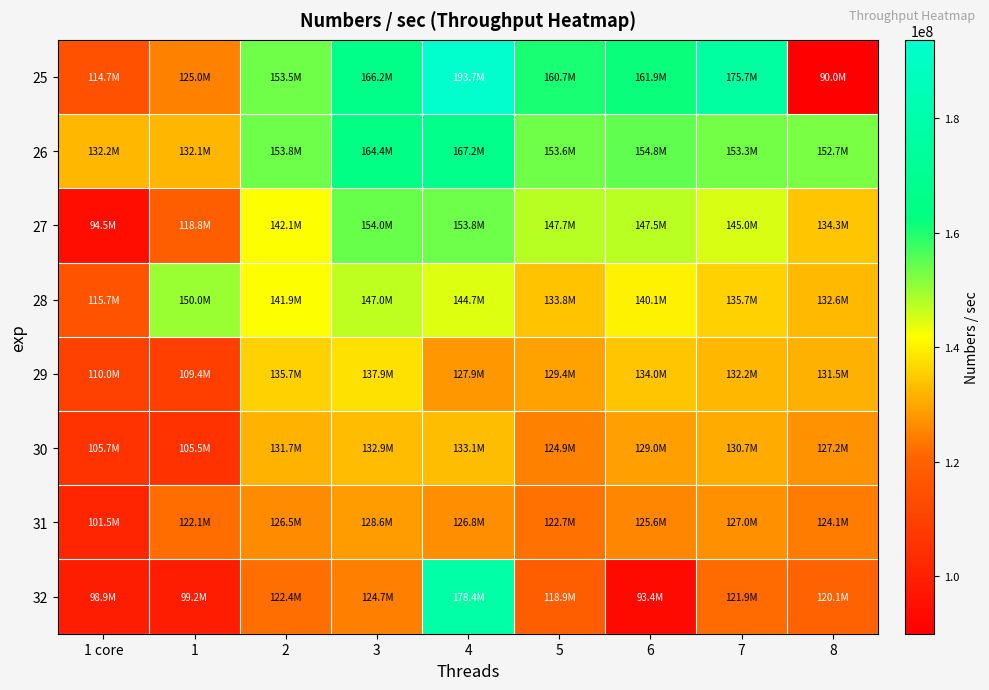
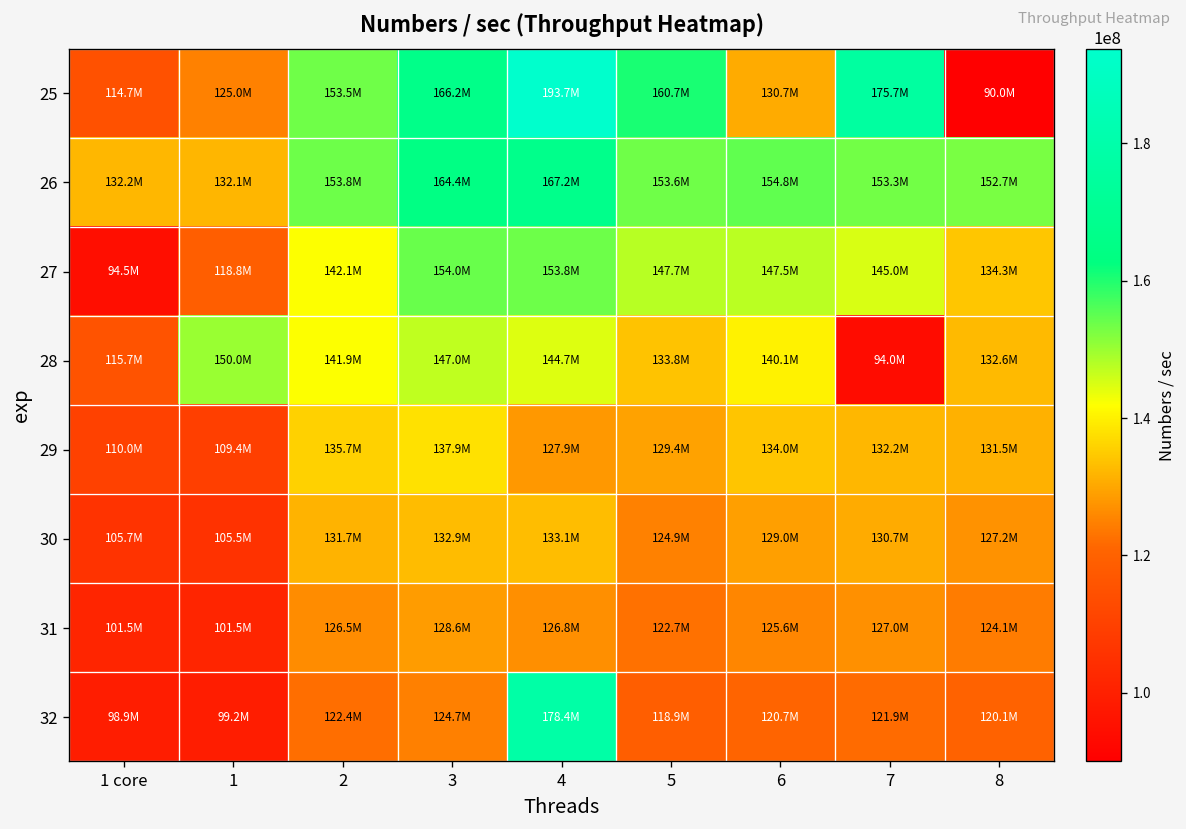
  {
    "25": {
      "1 core": "114.7M",
      "1": "125.0M",
      "2": "153.5M",
      "3": "166.2M",
      "4": "193.7M",
      "5": "160.7M",
-     "6": "161.9M",
+     "6": "130.7M",
      "7": "175.7M",
      "8": "90.0M"
    },
    "26": {
      "1 core": "132.2M",
      "1": "132.1M",
      "2": "153.8M",
      "3": "164.4M",
      "4": "167.2M",
      "5": "153.6M",
      "6": "154.8M",
      "7": "153.3M",
      "8": "152.7M"
    },
    "27": {
      "1 core": "94.5M",
      "1": "118.8M",
      "2": "142.1M",
      "3": "154.0M",
      "4": "153.8M",
      "5": "147.7M",
      "6": "147.5M",
      "7": "145.0M",
      "8": "134.3M"
    },
    "28": {
      "1 core": "115.7M",
      "1": "150.0M",
      "2": "141.9M",
      "3": "147.0M",
      "4": "144.7M",
      "5": "133.8M",
      "6": "140.1M",
-     "7": "135.7M",
+     "7": "94.0M",
      "8": "132.6M"
    },
    "29": {
      "1 core": "110.0M",
      "1": "109.4M",
      "2": "135.7M",
      "3": "137.9M",
      "4": "127.9M",
      "5": "129.4M",
      "6": "134.0M",
      "7": "132.2M",
      "8": "131.5M"
    },
    "30": {
      "1 core": "105.7M",
      "1": "105.5M",
      "2": "131.7M",
      "3": "132.9M",
      "4": "133.1M",
      "5": "124.9M",
      "6": "129.0M",
      "7": "130.7M",
      "8": "127.2M"
    },
    "31": {
      "1 core": "101.5M",
-     "1": "122.1M",
+     "1": "101.5M",
      "2": "126.5M",
      "3": "128.6M",
      "4": "126.8M",
      "5": "122.7M",
      "6": "125.6M",
      "7": "127.0M",
      "8": "124.1M"
    },
    "32": {
      "1 core": "98.9M",
      "1": "99.2M",
      "2": "122.4M",
      "3": "124.7M",
      "4": "178.4M",
      "5": "118.9M",
-     "6": "93.4M",
+     "6": "120.7M",
      "7": "121.9M",
      "8": "120.1M"
    }
  }
